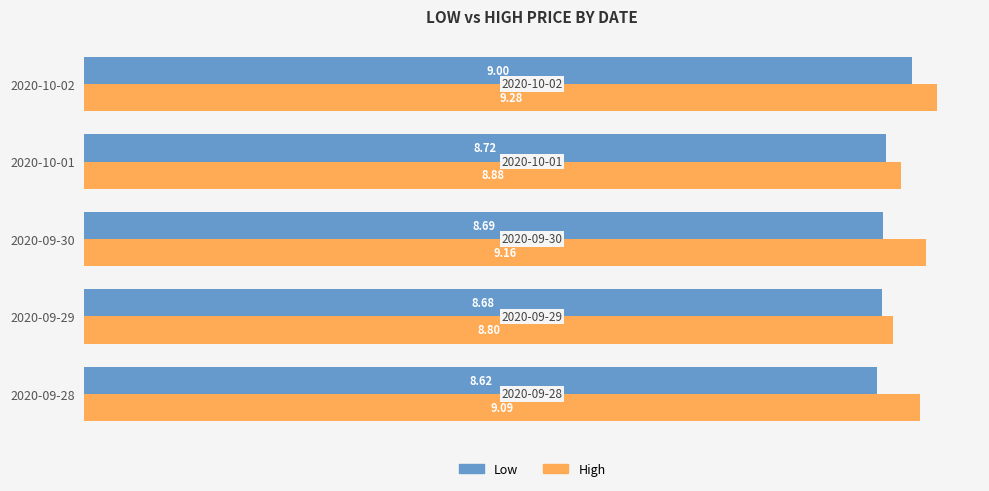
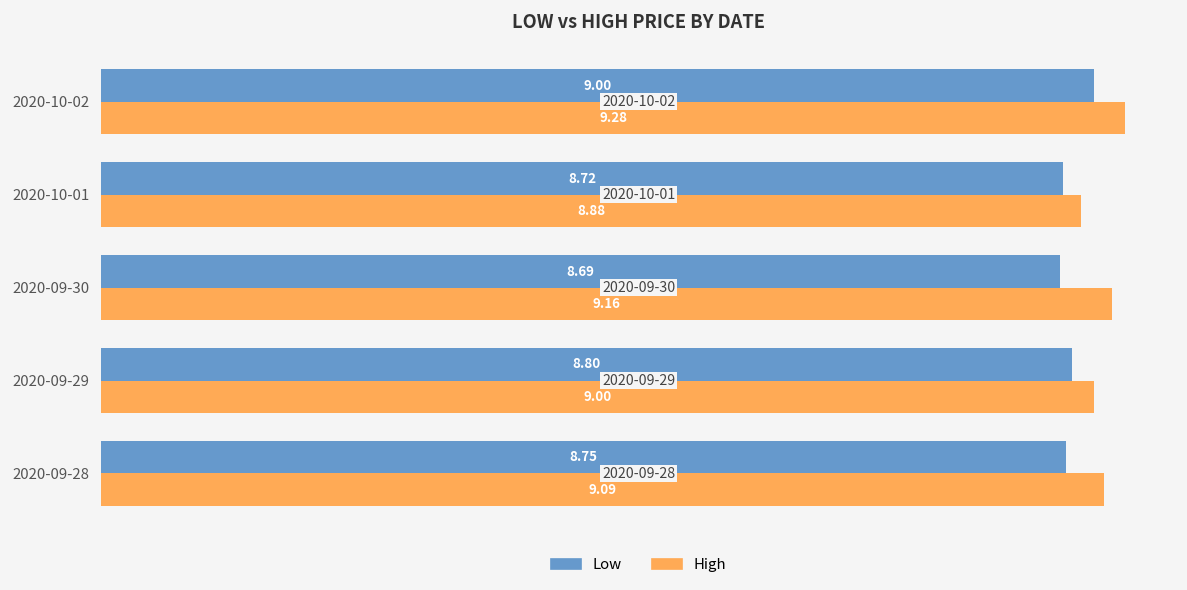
  {
    "Low": {
      "2020-10-01": 8.72,
      "2020-09-30": 8.69,
-     "2020-09-29": 8.68,
-     "2020-09-28": 8.62
+     "2020-09-29": 8.80,
+     "2020-09-28": 8.75
    },
    "High": {
-     "2020-09-29": 8.80
+     "2020-09-29": 9.00
    }
  }
